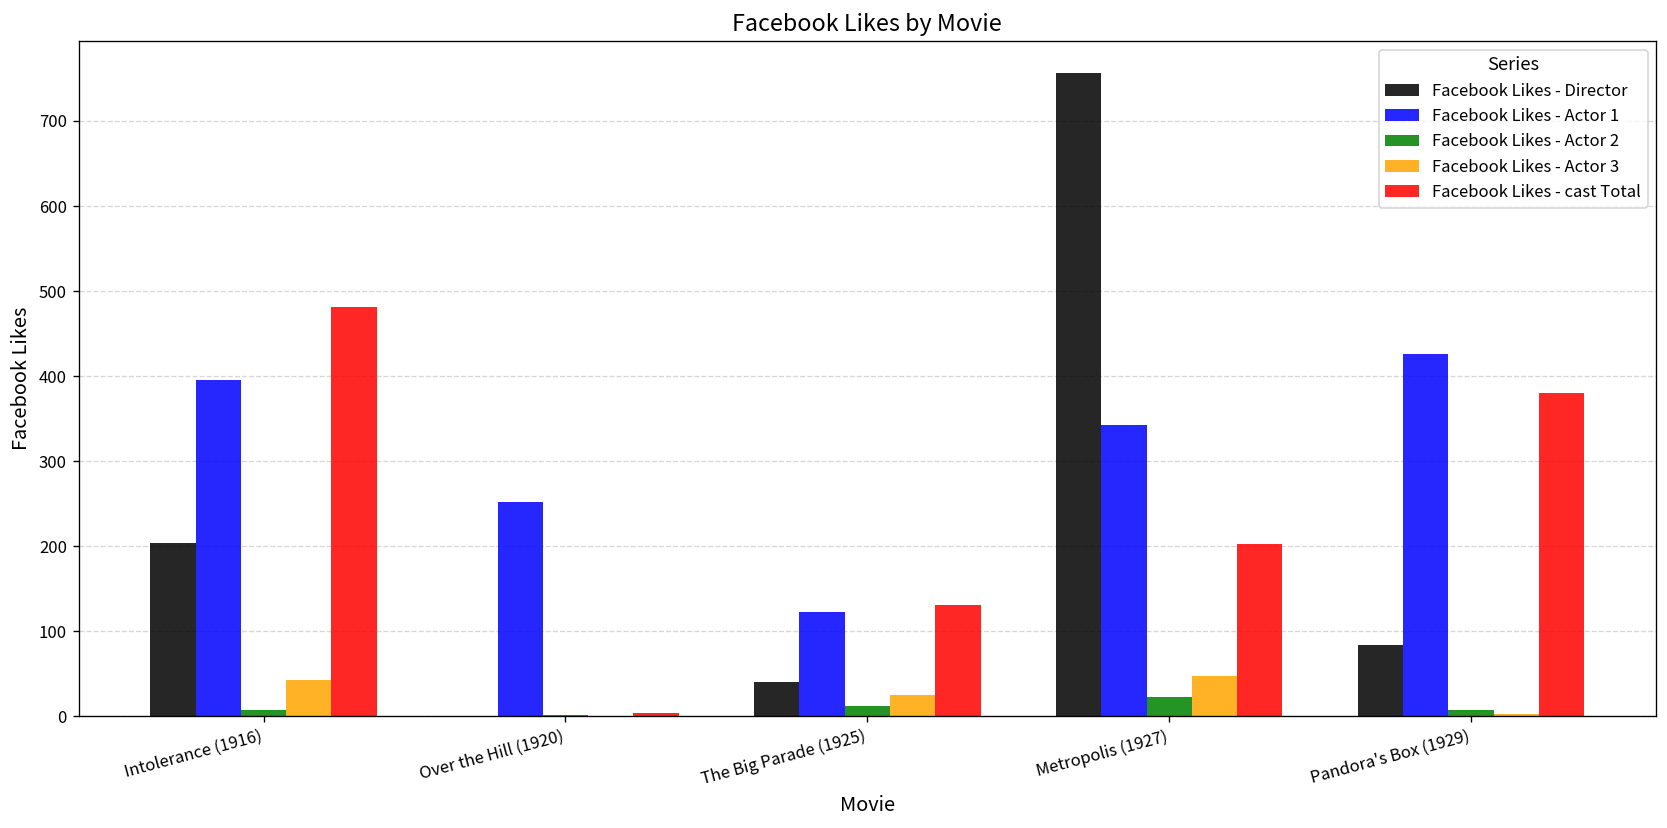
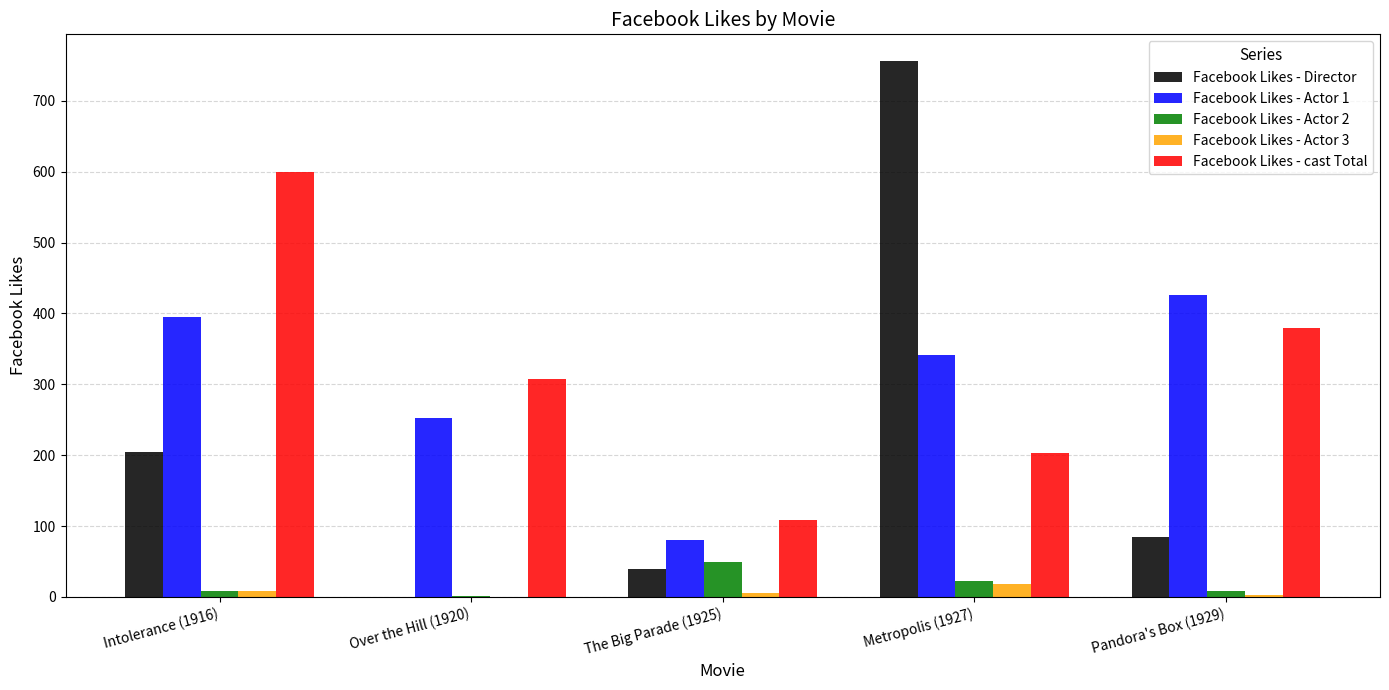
  {
    "Facebook Likes - Director": {
      "Intolerance (1916)": 200,
      "Over the Hill (1920)": 0,
      "The Big Parade (1925)": 40,
      "Metropolis (1927)": 760,
      "Pandora's Box (1929)": 80
    },
    "Facebook Likes - Actor 1": {
      "Intolerance (1916)": 400,
      "Over the Hill (1920)": 250,
-     "The Big Parade (1925)": 120,
+     "The Big Parade (1925)": 80,
      "Metropolis (1927)": 340,
      "Pandora's Box (1929)": 430
    },
    "Facebook Likes - Actor 2": {
      "Intolerance (1916)": 10,
-     "The Big Parade (1925)": 10,
+     "The Big Parade (1925)": 50,
      "Metropolis (1927)": 20,
      "Pandora's Box (1929)": 10
    },
    "Facebook Likes - Actor 3": {
-     "Intolerance (1916)": 40,
+     "Intolerance (1916)": 10,
      "Over the Hill (1920)": 0,
-     "The Big Parade (1925)": 30,
-     "Metropolis (1927)": 50
+     "The Big Parade (1925)": 10,
+     "Metropolis (1927)": 20
    },
    "Facebook Likes - cast Total": {
-     "Intolerance (1916)": 480,
-     "Over the Hill (1920)": 0,
-     "The Big Parade (1925)": 130,
+     "Intolerance (1916)": 600,
+     "Over the Hill (1920)": 310,
+     "The Big Parade (1925)": 110,
      "Metropolis (1927)": 200,
      "Pandora's Box (1929)": 380
    }
  }
